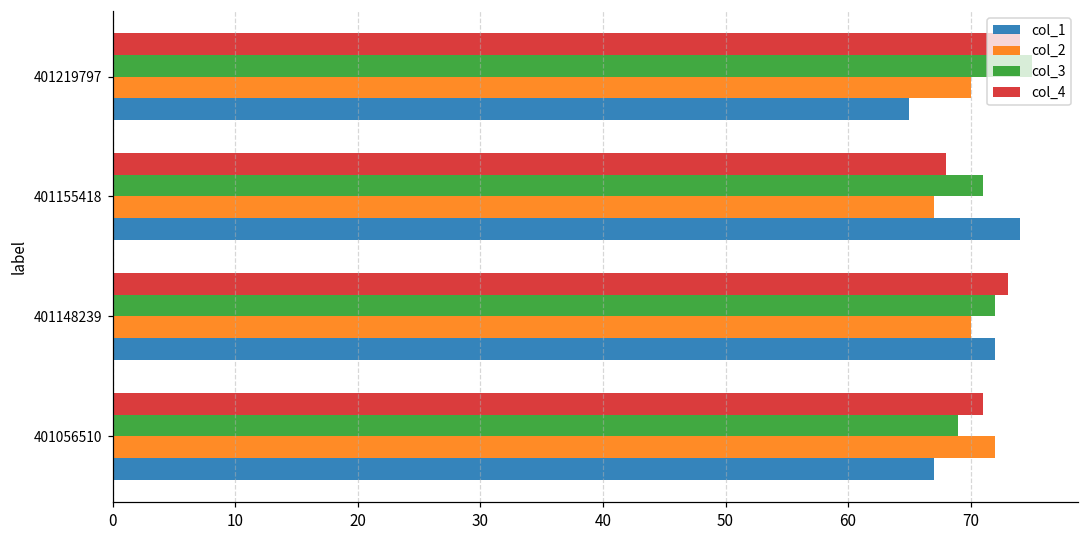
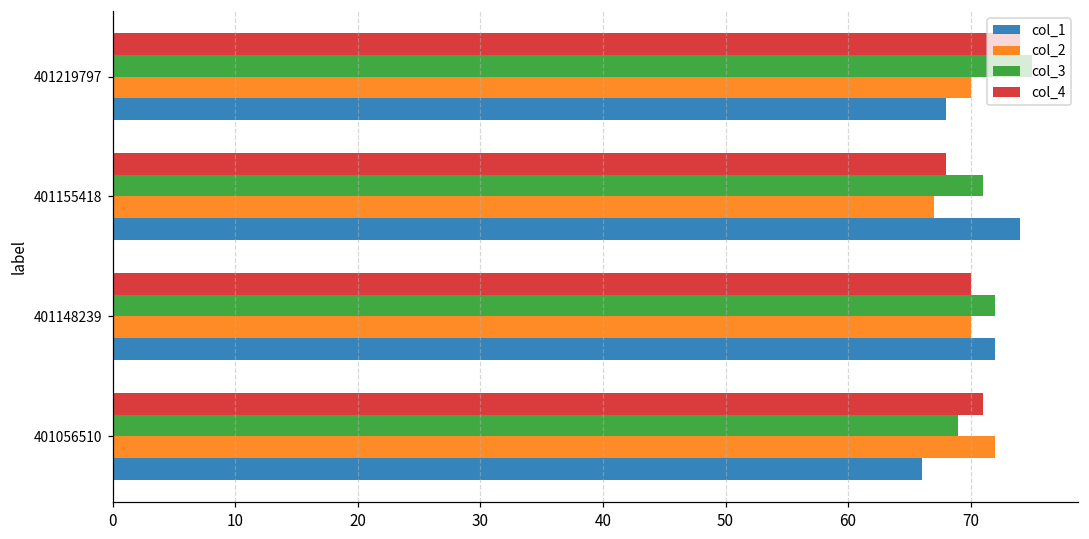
  {
    "col_1": {
-     "401219797": 65,
+     "401219797": 68,
      "401155418": 74,
      "401148239": 72,
-     "401056510": 67
+     "401056510": 66
    },
    "col_2": {
      "401219797": 70,
      "401155418": 67,
      "401148239": 70,
      "401056510": 72
    },
    "col_3": {
      "401155418": 71,
      "401148239": 72,
      "401056510": 69
    },
    "col_4": {
      "401155418": 68,
-     "401148239": 73,
+     "401148239": 70,
      "401056510": 71
    }
  }
